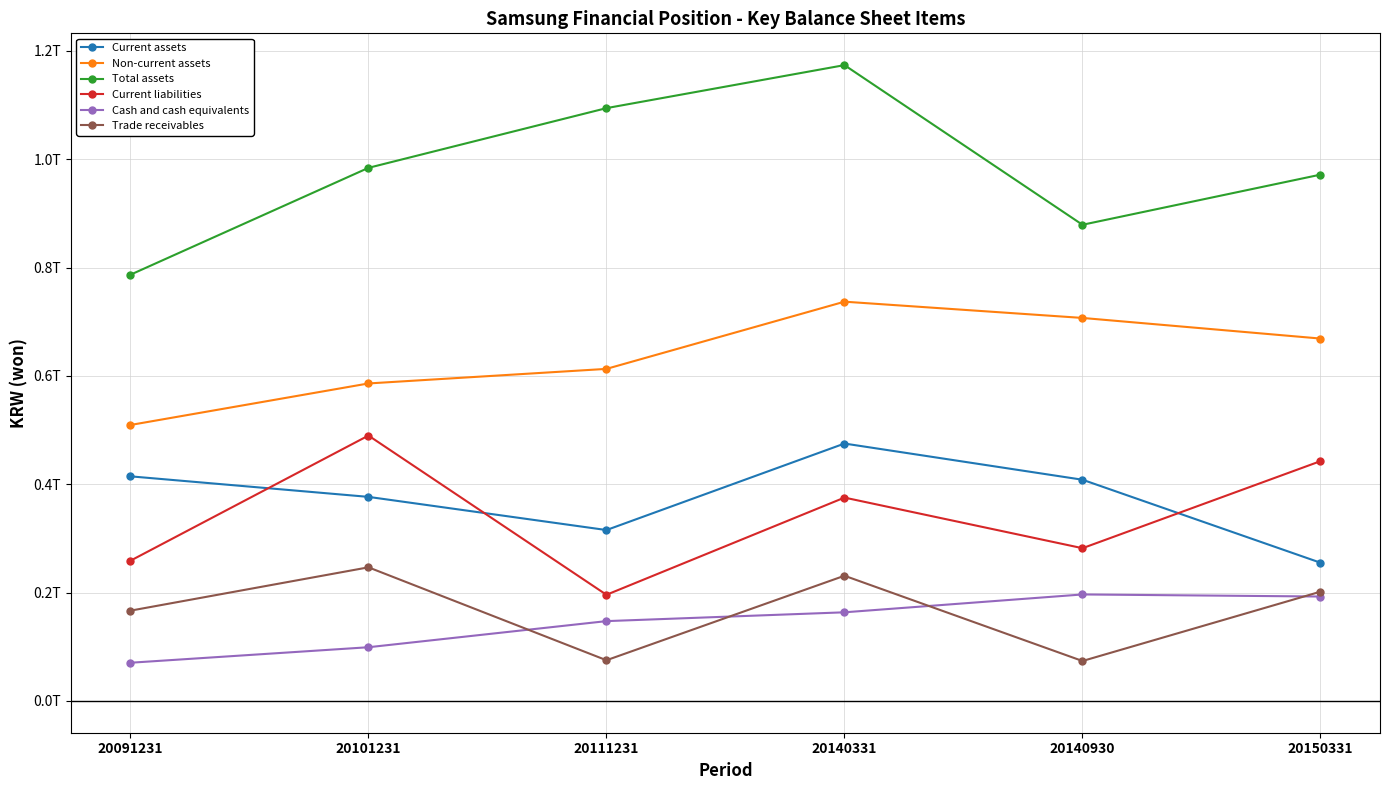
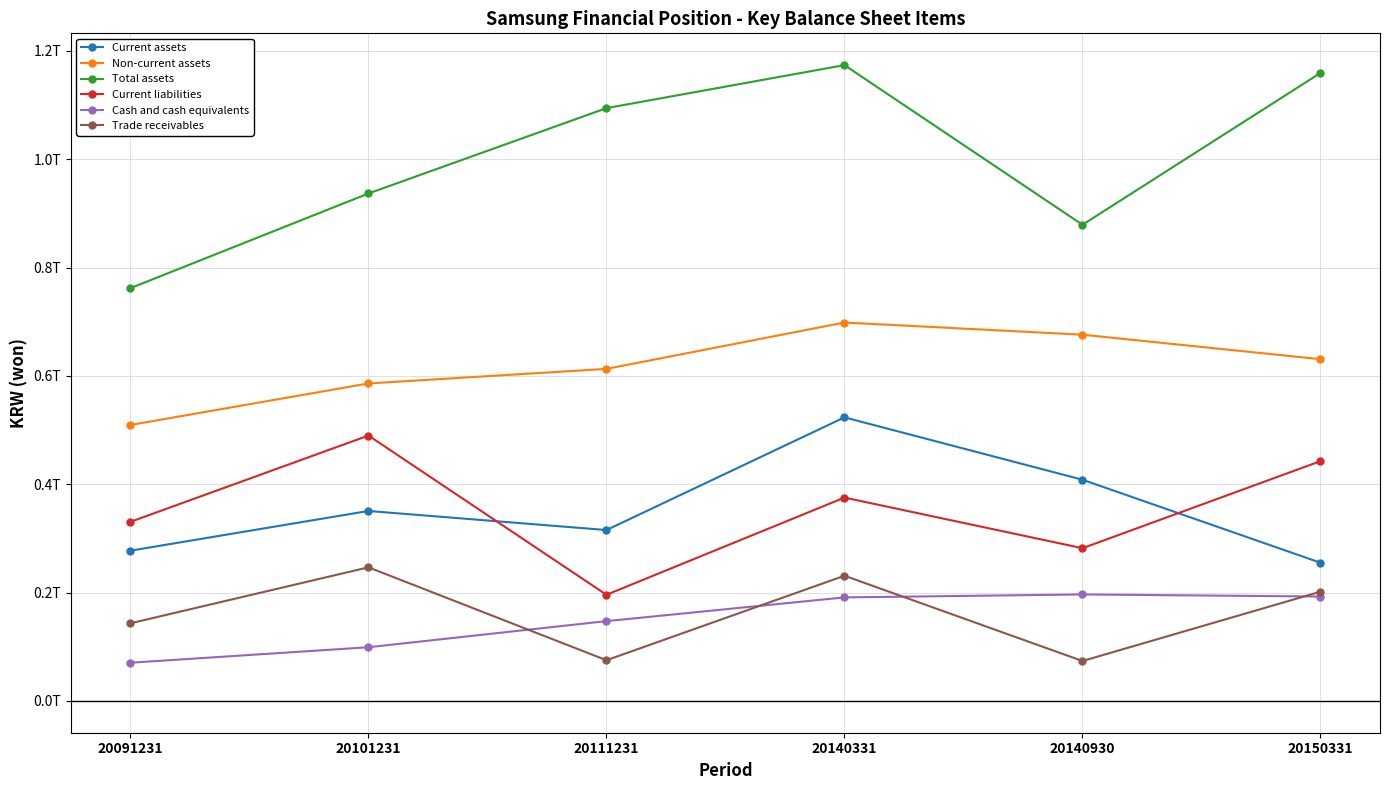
  {
    "Current assets": {
-     "20091231": "0.41T",
-     "20101231": "0.38T",
+     "20091231": "0.28T",
+     "20101231": "0.35T",
      "20111231": "0.32T",
-     "20140331": "0.48T",
+     "20140331": "0.52T",
      "20140930": "0.41T",
      "20150331": "0.26T"
    },
    "Non-current assets": {
      "20091231": "0.51T",
      "20101231": "0.59T",
      "20111231": "0.61T",
-     "20140331": "0.74T",
-     "20140930": "0.71T",
-     "20150331": "0.67T"
+     "20140331": "0.70T",
+     "20140930": "0.68T",
+     "20150331": "0.63T"
    },
    "Total assets": {
-     "20091231": "0.79T",
-     "20101231": "0.98T",
+     "20091231": "0.76T",
+     "20101231": "0.94T",
      "20111231": "1.09T",
      "20140331": "1.17T",
      "20140930": "0.88T",
-     "20150331": "0.97T"
+     "20150331": "1.16T"
    },
    "Current liabilities": {
-     "20091231": "0.26T",
+     "20091231": "0.33T",
      "20101231": "0.49T",
      "20111231": "0.20T",
      "20140331": "0.38T",
      "20140930": "0.28T",
      "20150331": "0.44T"
    },
    "Cash and cash equivalents": {
      "20091231": "0.07T",
      "20101231": "0.10T",
      "20111231": "0.15T",
-     "20140331": "0.16T",
+     "20140331": "0.19T",
      "20140930": "0.20T",
      "20150331": "0.19T"
    },
    "Trade receivables": {
-     "20091231": "0.17T",
+     "20091231": "0.14T",
      "20101231": "0.25T",
      "20111231": "0.08T",
      "20140331": "0.23T",
      "20140930": "0.07T",
      "20150331": "0.20T"
    }
  }
